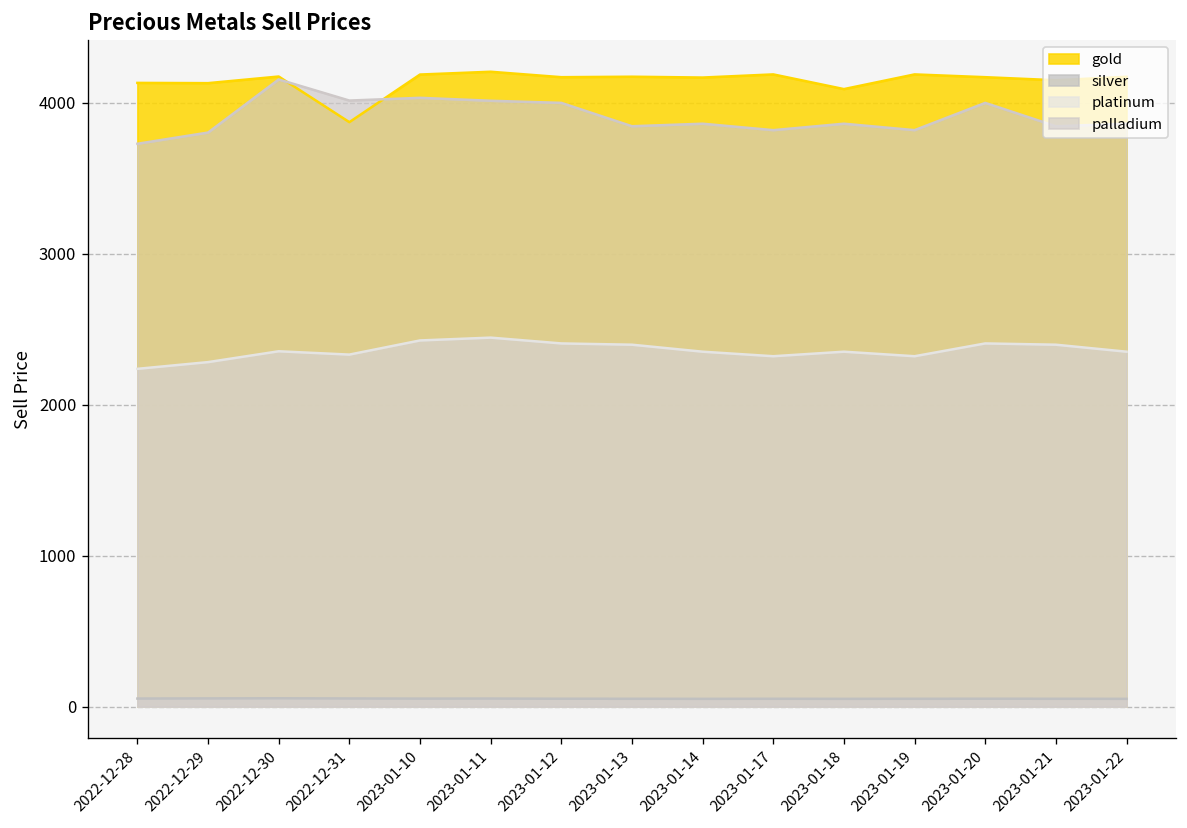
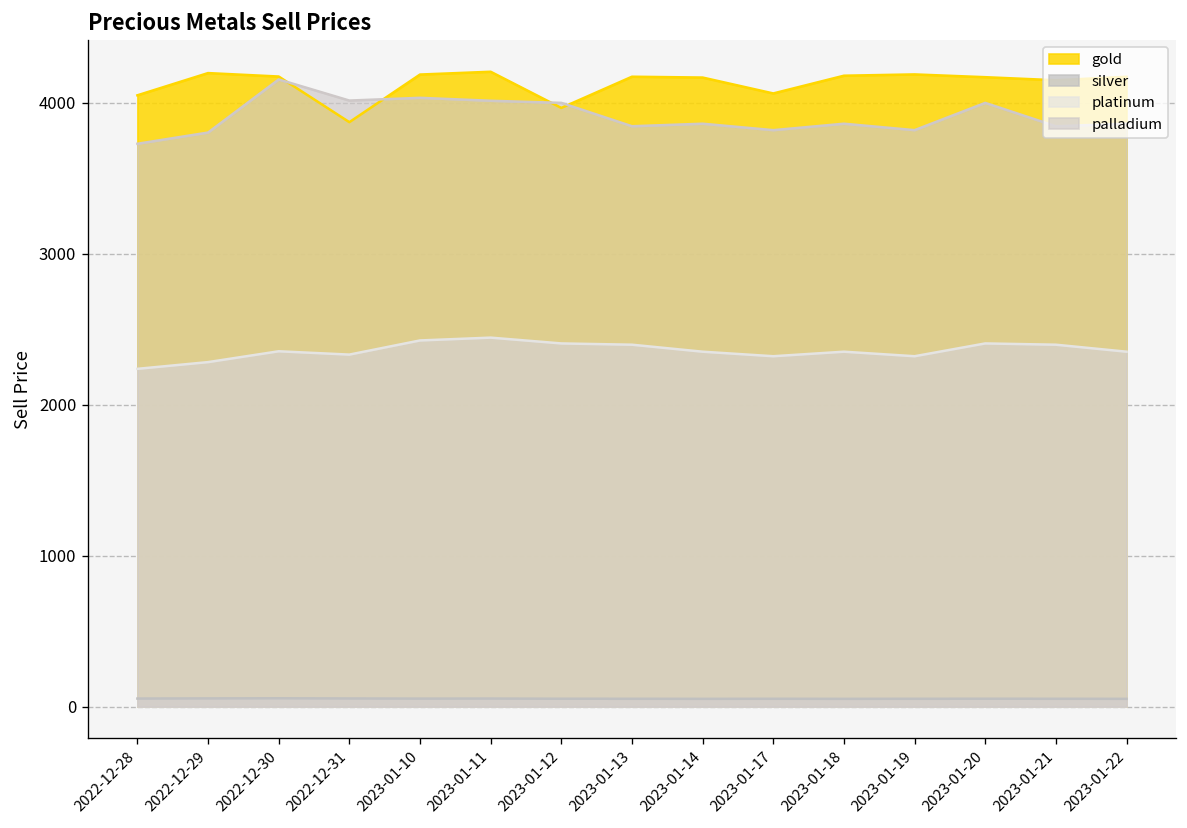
  {
    "gold": {
-     "2022-12-28": 4130,
-     "2022-12-29": 4130,
+     "2022-12-28": 4050,
+     "2022-12-29": 4200,
      "2022-12-31": 3870,
      "2023-01-10": 4190,
      "2023-01-11": 4200,
-     "2023-01-12": 4170,
+     "2023-01-12": 3970,
      "2023-01-13": 4170,
      "2023-01-14": 4170,
-     "2023-01-17": 4190,
-     "2023-01-18": 4090,
+     "2023-01-17": 4060,
+     "2023-01-18": 4180,
      "2023-01-19": 4190,
      "2023-01-20": 4170
    }
  }
